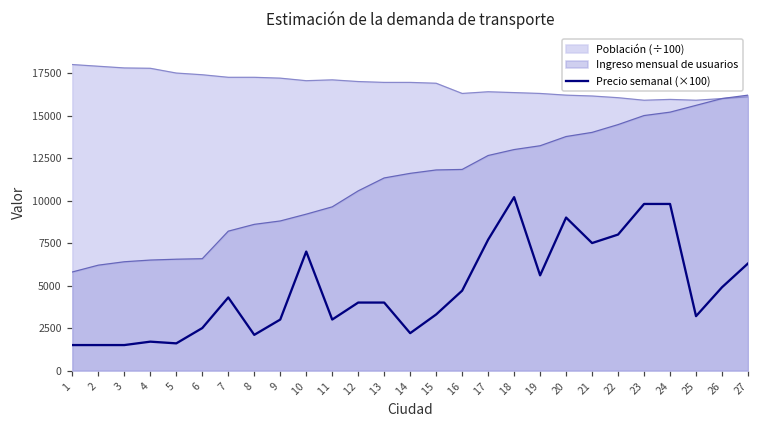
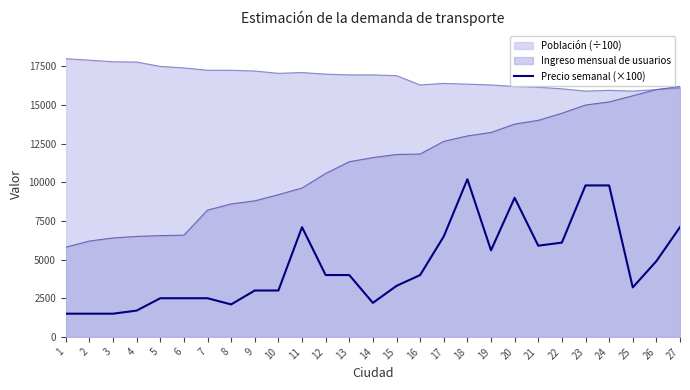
  {
    "Precio semanal (×100)": {
      "1": 1500,
      "2": 1500,
      "3": 1500,
      "4": 1700,
-     "5": 1600,
+     "5": 2500,
      "6": 2500,
-     "7": 4300,
+     "7": 2500,
      "8": 2100,
      "9": 3000,
-     "10": 7000,
-     "11": 3000,
+     "10": 3000,
+     "11": 7100,
      "12": 4000,
      "13": 4000,
      "14": 2200,
      "15": 3300,
-     "16": 4700,
-     "17": 7700,
+     "16": 4000,
+     "17": 6500,
      "18": 10200,
      "19": 5600,
      "20": 9000,
-     "21": 7500,
-     "22": 8000,
+     "21": 5900,
+     "22": 6100,
      "23": 9800,
      "24": 9800,
      "25": 3200,
      "26": 4900,
-     "27": 6300
+     "27": 7100
    }
  }
